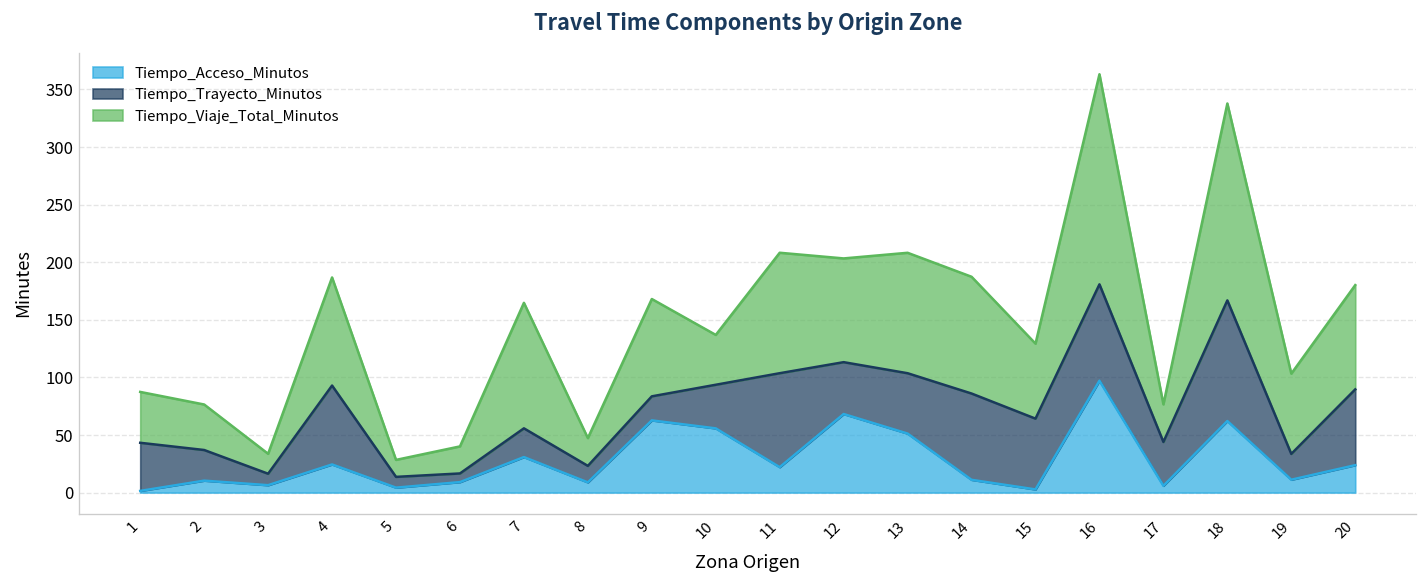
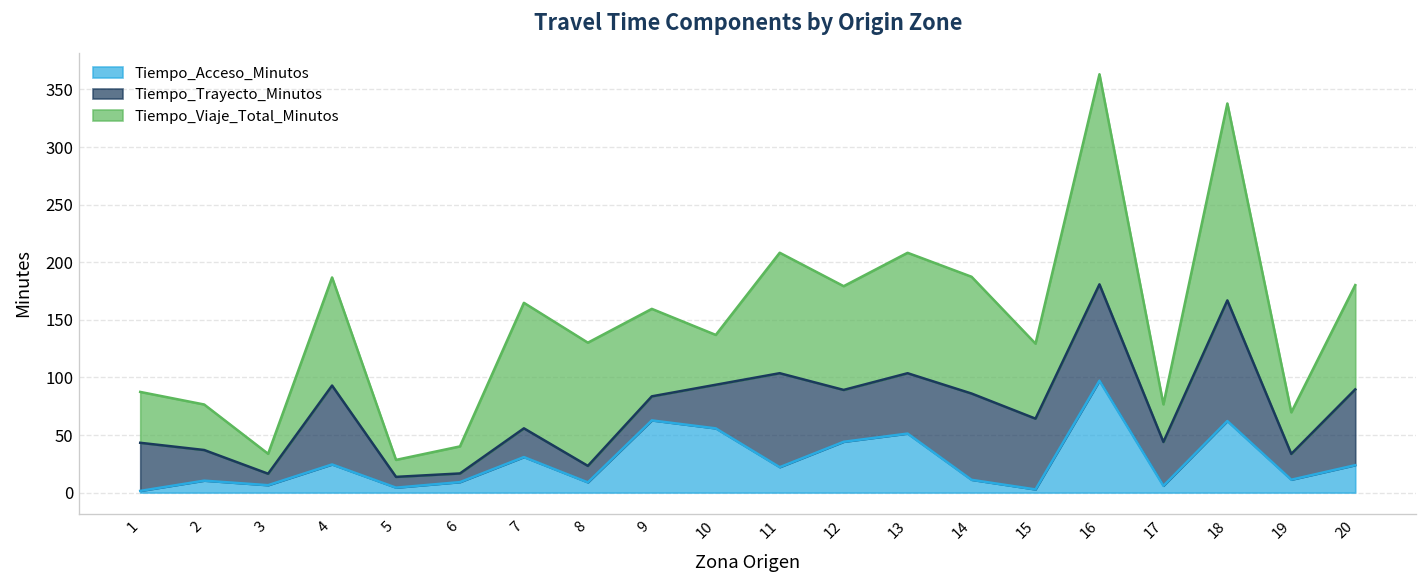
  {
    "Tiempo_Acceso_Minutos": {
      "1": 0,
      "2": 10,
      "3": 10,
      "4": 20,
      "5": 0,
      "6": 10,
      "7": 30,
      "8": 10,
      "9": 60,
      "10": 60,
      "11": 20,
-     "12": 70,
+     "12": 40,
      "13": 50,
      "14": 10,
      "15": 0,
      "16": 100,
      "17": 10,
      "18": 60,
      "19": 10,
      "20": 20
    },
    "Tiempo_Trayecto_Minutos": {
      "1": 40,
      "2": 30,
      "3": 10,
      "4": 70,
      "5": 10,
      "6": 10,
      "7": 20,
      "8": 10,
      "9": 20,
      "10": 40,
      "11": 80,
      "12": 50,
      "13": 50,
      "14": 70,
      "15": 60,
      "16": 80,
      "17": 40,
      "18": 100,
      "19": 20,
      "20": 70
    },
    "Tiempo_Viaje_Total_Minutos": {
      "1": 40,
      "2": 40,
      "3": 20,
      "4": 90,
      "5": 10,
      "6": 20,
      "7": 110,
-     "8": 20,
-     "9": 84,
+     "8": 110,
+     "9": 76,
      "10": 40,
      "11": 100,
      "12": 90,
      "13": 100,
      "14": 100,
      "15": 70,
      "16": 180,
      "17": 30,
      "18": 170,
-     "19": 70,
+     "19": 40,
      "20": 90
    }
  }
